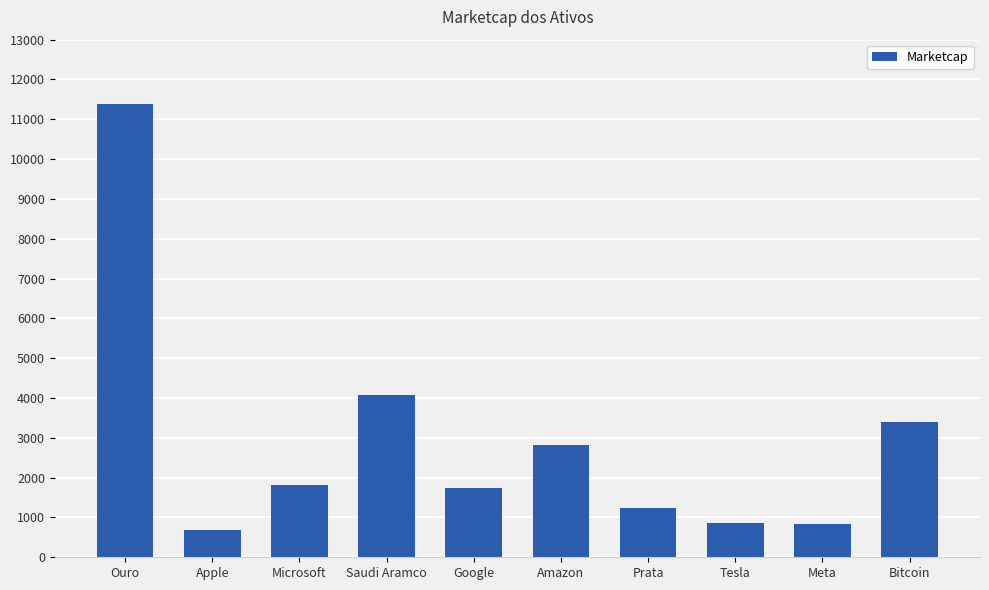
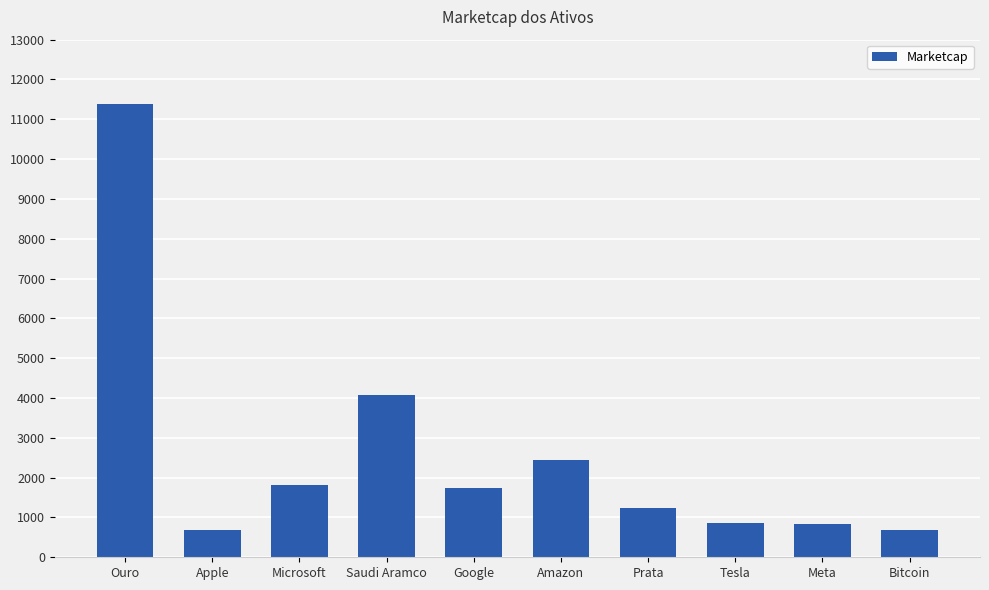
  {
    "Ouro": 11400,
    "Apple": 700,
    "Microsoft": 1800,
    "Saudi Aramco": 4100,
    "Google": 1700,
-   "Amazon": 2800,
+   "Amazon": 2400,
    "Prata": 1200,
    "Tesla": 900,
    "Meta": 800,
-   "Bitcoin": 3400
+   "Bitcoin": 700
  }
